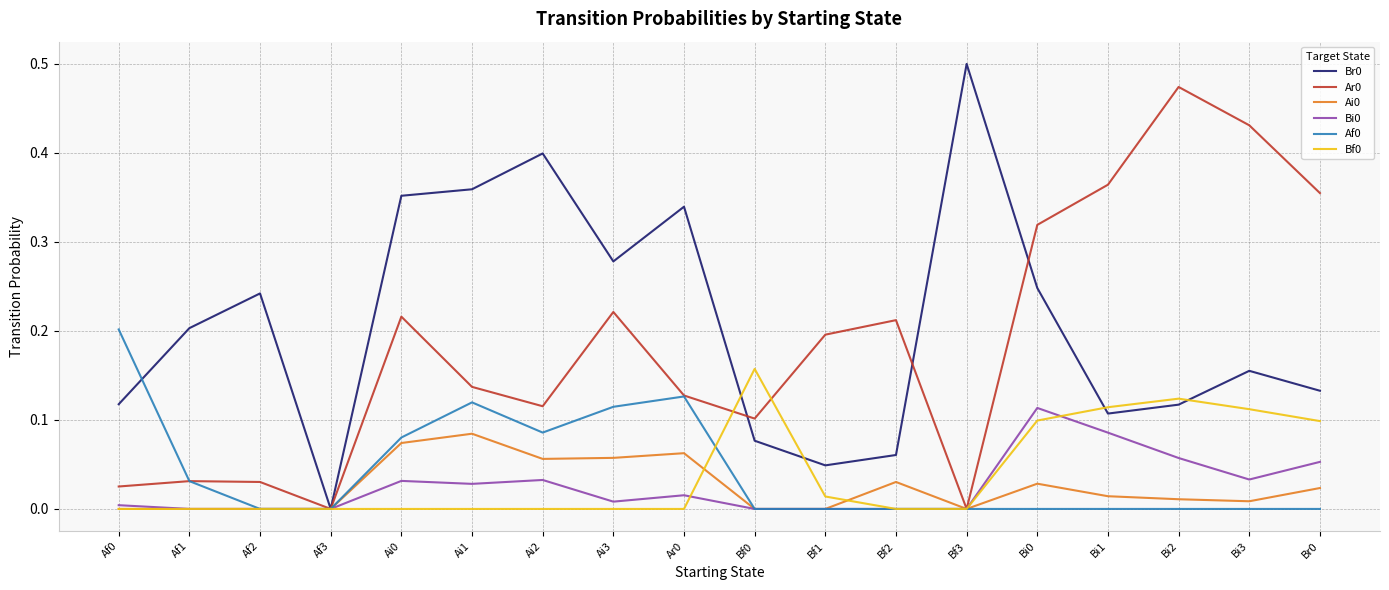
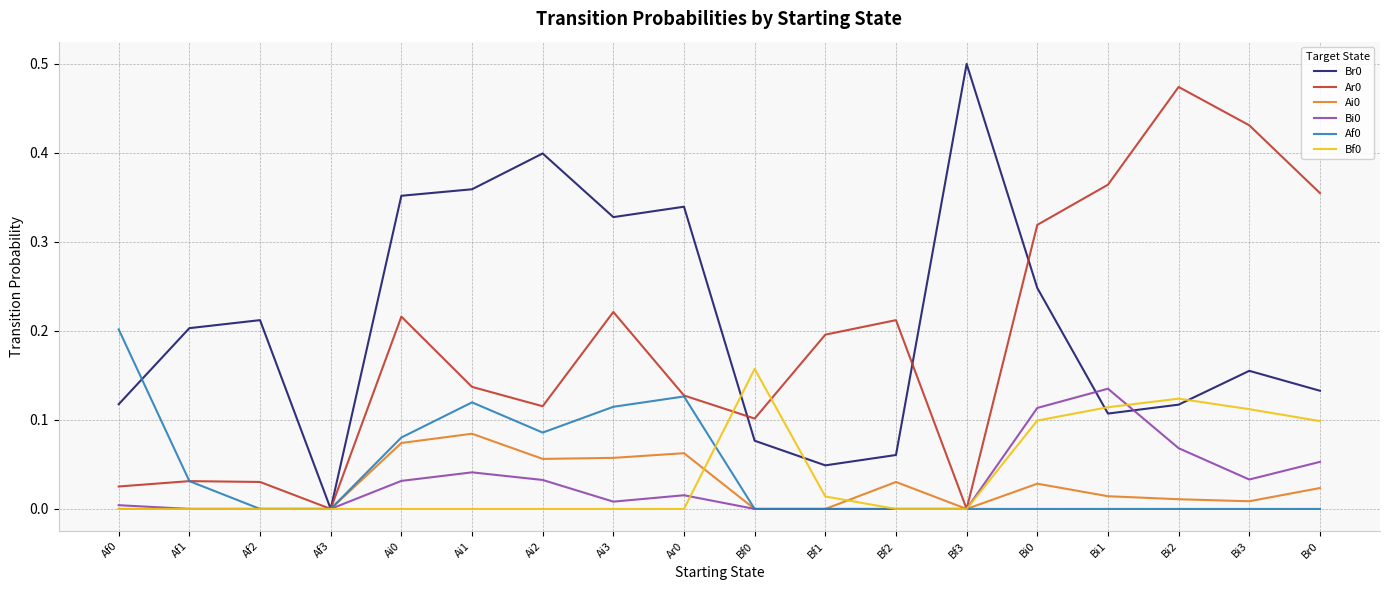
  {
    "Br0": {
      "Af0": 0.12,
      "Af1": 0.20,
-     "Af2": 0.24,
+     "Af2": 0.21,
      "Ai0": 0.35,
      "Ai1": 0.36,
      "Ai2": 0.40,
-     "Ai3": 0.28,
+     "Ai3": 0.33,
      "Ar0": 0.34,
      "Bf0": 0.08,
      "Bf1": 0.05,
      "Bf2": 0.06,
      "Bf3": 0.50,
      "Bi0": 0.25,
      "Bi1": 0.11,
      "Bi2": 0.12,
      "Bi3": 0.16,
      "Br0": 0.13
    },
    "Ar0": {
      "Af0": 0.03,
      "Af2": 0.03,
      "Ai0": 0.22,
      "Ai1": 0.14,
      "Ai2": 0.12,
      "Ai3": 0.22,
      "Bf0": 0.10,
      "Bf1": 0.20,
      "Bf2": 0.21,
      "Bi0": 0.32,
      "Bi1": 0.36,
      "Bi2": 0.47,
      "Bi3": 0.43,
      "Br0": 0.35
    },
    "Ai0": {
      "Ai0": 0.07,
      "Ai1": 0.08,
      "Ai2": 0.06,
      "Ai3": 0.06,
      "Ar0": 0.06,
      "Bf2": 0.03,
      "Bi0": 0.03,
      "Bi1": 0.01,
      "Bi2": 0.01,
      "Bi3": 0.01,
      "Br0": 0.02
    },
    "Bi0": {
      "Af0": 0.00,
      "Ai0": 0.03,
-     "Ai1": 0.03,
+     "Ai1": 0.04,
      "Ai2": 0.03,
      "Ai3": 0.01,
      "Ar0": 0.02,
      "Bi0": 0.11,
-     "Bi1": 0.09,
-     "Bi2": 0.06,
+     "Bi1": 0.14,
+     "Bi2": 0.07,
      "Bi3": 0.03,
      "Br0": 0.05
    },
    "Af0": {
      "Af0": 0.20,
      "Ai0": 0.08,
      "Ai1": 0.12,
      "Ai2": 0.09,
      "Ai3": 0.11,
      "Bi0": 0.00,
      "Bi1": 0.00,
      "Bi2": 0.00,
      "Bi3": 0.00,
      "Br0": 0.00
    },
    "Bf0": {
      "Ai0": 0.00,
      "Ai1": 0.00,
      "Ai2": 0.00,
      "Ai3": 0.00,
      "Ar0": 0.00,
      "Bf0": 0.16,
      "Bf1": 0.01,
      "Bi0": 0.10,
      "Bi1": 0.11,
      "Bi2": 0.12,
      "Bi3": 0.11,
      "Br0": 0.10
    }
  }
